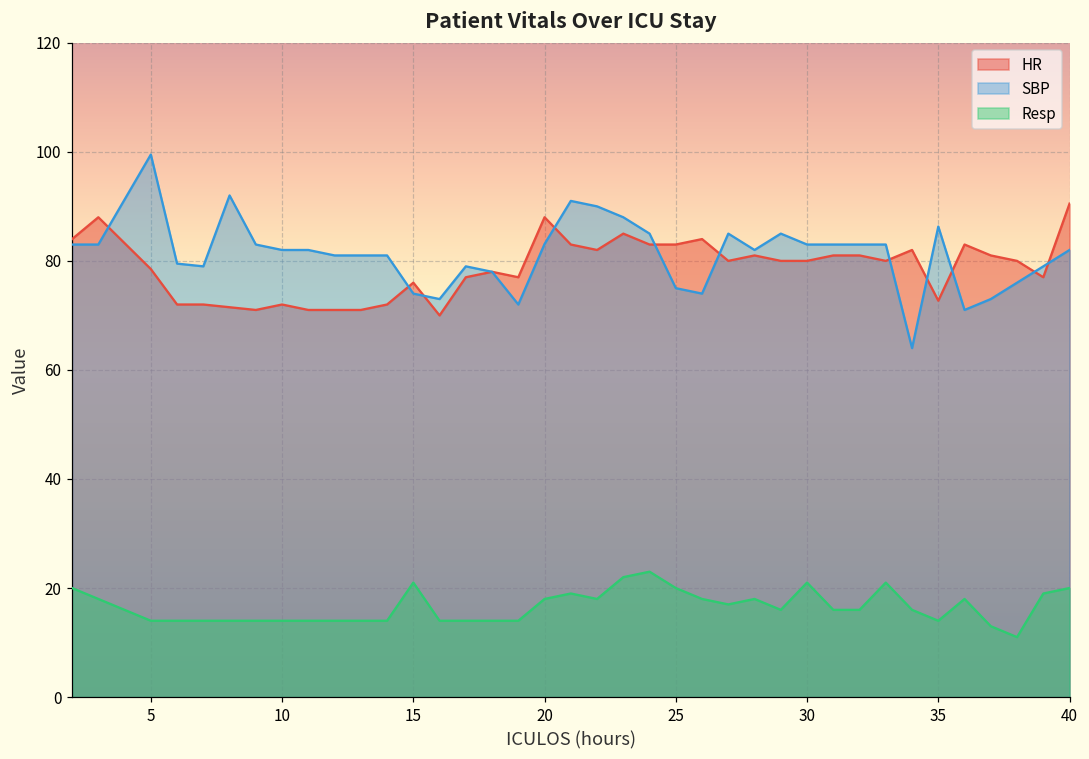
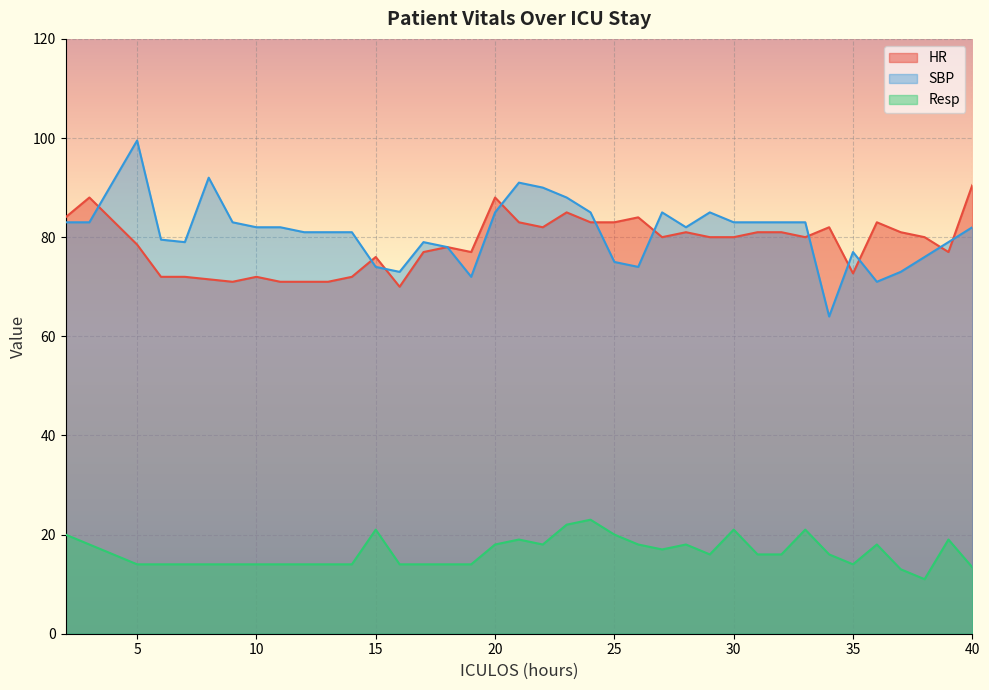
  {
    "HR": {
      "5": 79,
      "10": 72,
      "15": 76,
      "20": 88,
      "25": 83,
      "30": 80,
      "35": 73,
      "40": 91
    },
    "SBP": {
      "5": 100,
      "10": 82,
      "15": 74,
-     "20": 83,
+     "20": 85,
      "25": 75,
      "30": 83,
-     "35": 86,
+     "35": 77,
      "40": 82
    },
    "Resp": {
      "5": 14,
      "10": 14,
      "15": 21,
      "20": 18,
      "25": 20,
      "30": 21,
      "35": 14,
-     "40": 20
+     "40": 13
    }
  }
